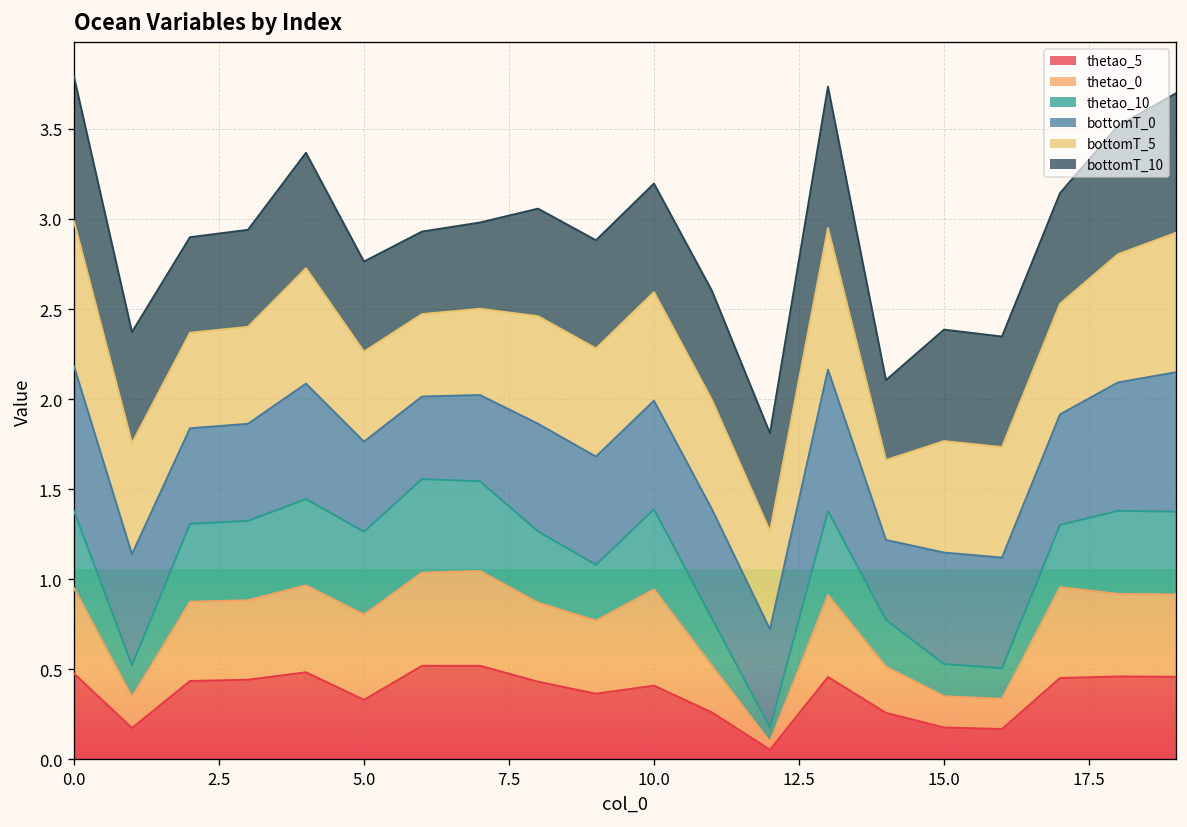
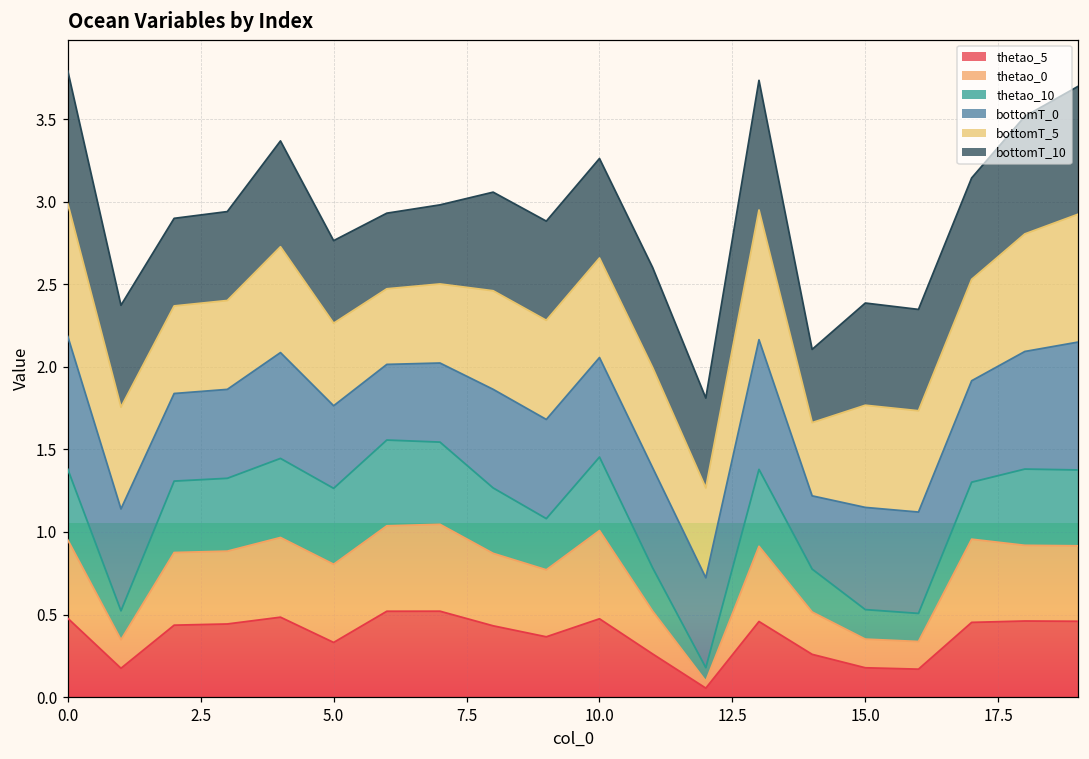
  {
    "thetao_5": {
      "0.0": 0.48,
      "5.0": 0.33,
-     "10.0": 0.41,
+     "10.0": 0.47,
      "15.0": 0.18
    },
    "bottomT_10": {
      "0.0": 0.80,
      "5.0": 0.50,
      "10.0": 0.60,
      "15.0": 0.62
    }
  }
